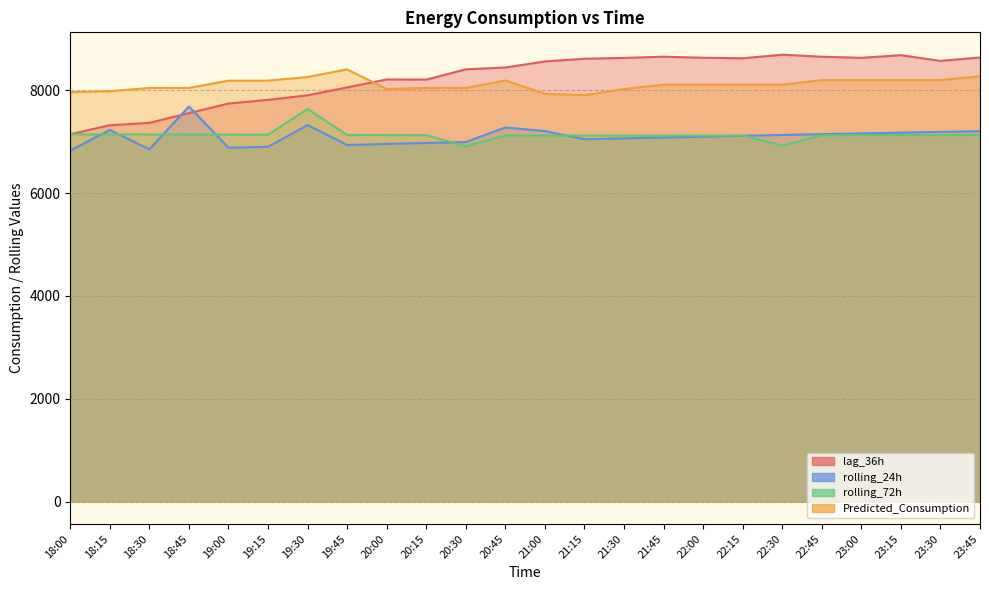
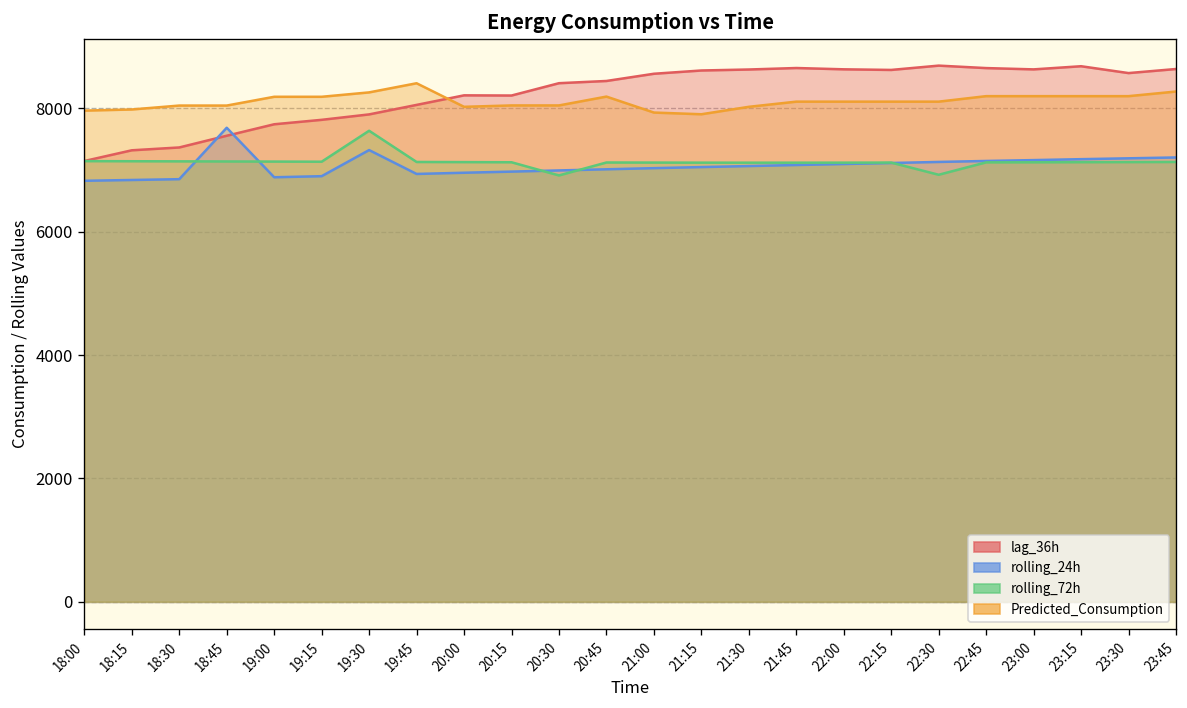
  {
    "rolling_24h": {
      "18:00": 6800,
-     "18:15": 7200,
+     "18:15": 6800,
      "18:30": 6900,
      "18:45": 7700,
      "19:00": 6900,
      "19:15": 6900,
      "19:30": 7300,
      "19:45": 6900,
      "20:00": 7000,
      "20:15": 7000,
      "20:30": 7000,
-     "20:45": 7300,
-     "21:00": 7200,
+     "20:45": 7000,
+     "21:00": 7000,
      "21:15": 7000,
      "21:30": 7100,
      "22:30": 7100,
      "23:15": 7200,
      "23:30": 7200,
      "23:45": 7200
    },
    "rolling_72h": {
      "18:15": 7100,
      "18:30": 7100,
      "18:45": 7100,
      "19:00": 7100,
      "19:15": 7100,
      "19:30": 7600,
      "19:45": 7100,
      "20:00": 7100,
      "20:15": 7100,
      "20:30": 6900,
      "20:45": 7100,
      "21:00": 7100,
      "21:15": 7100,
      "21:30": 7100,
      "22:30": 6900,
      "23:15": 7100,
      "23:30": 7100,
      "23:45": 7100
    }
  }
